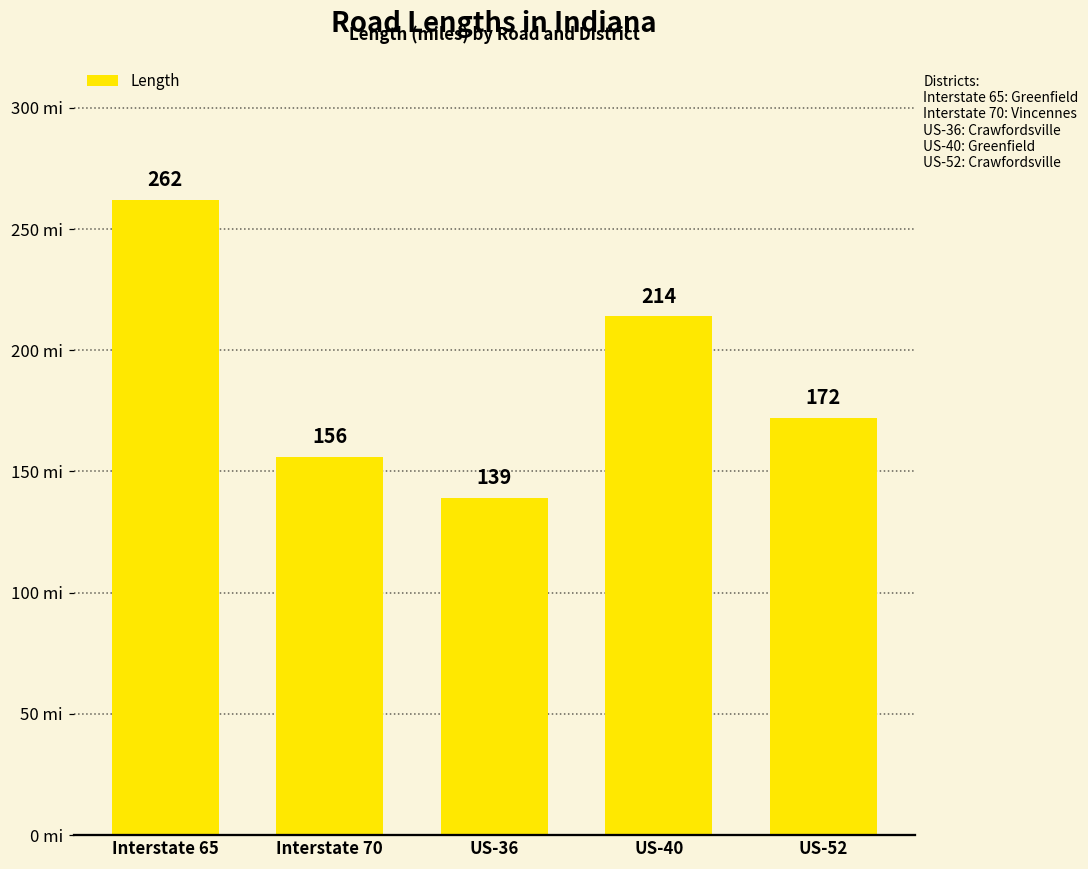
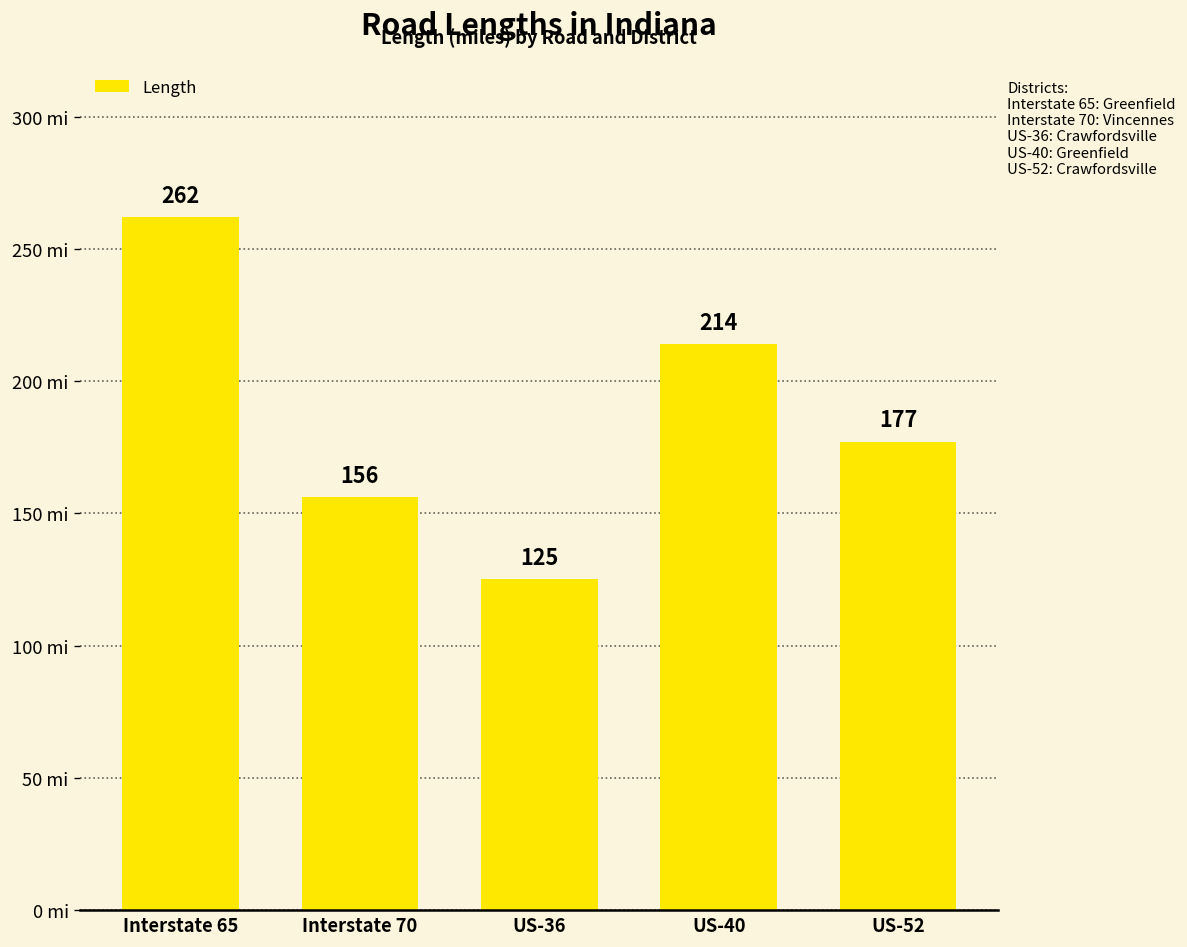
  {
    "Interstate 65": 262,
    "Interstate 70": 156,
-   "US-36": 139,
+   "US-36": 125,
    "US-40": 214,
-   "US-52": 172
+   "US-52": 177
  }
